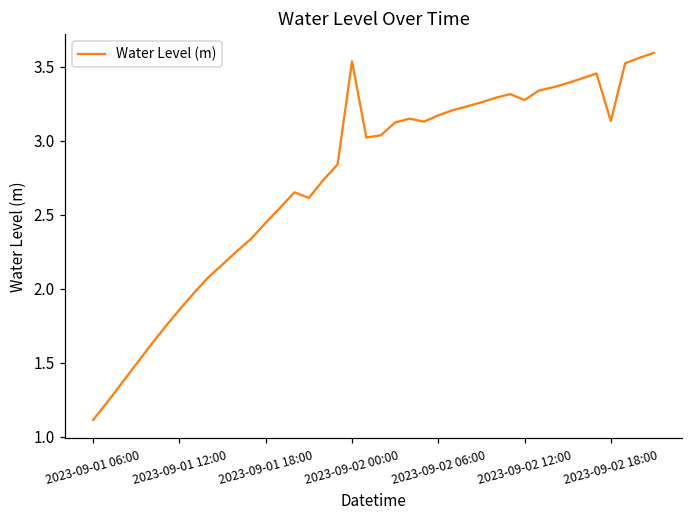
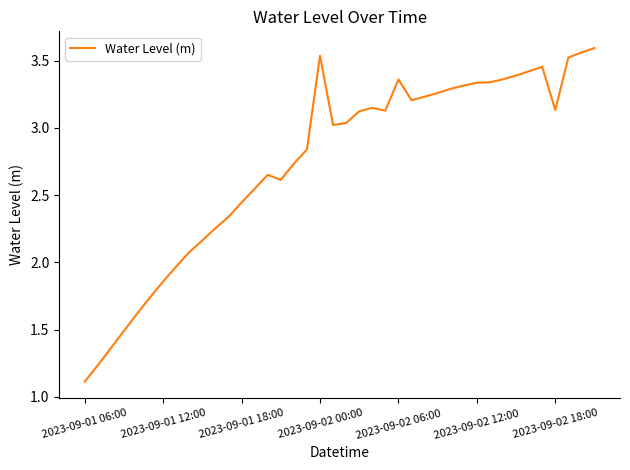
  {
    "2023-09-01 06:00": 1.11,
    "2023-09-01 12:00": 1.86,
    "2023-09-01 18:00": 2.45,
    "2023-09-02 00:00": 3.54,
-   "2023-09-02 06:00": 3.17,
-   "2023-09-02 12:00": 3.28,
+   "2023-09-02 06:00": 3.36,
+   "2023-09-02 12:00": 3.34,
    "2023-09-02 18:00": 3.13
  }
